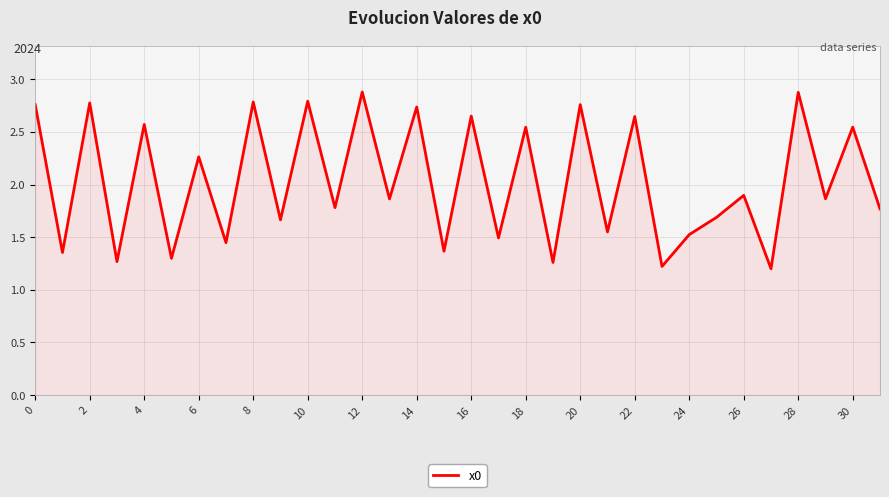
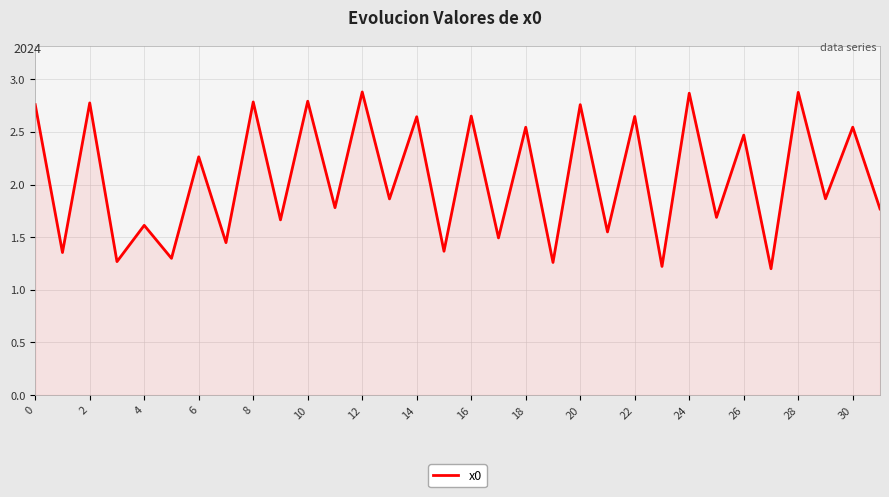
  {
    "0": 2.76,
    "2": 2.78,
-   "4": 2.57,
+   "4": 1.61,
    "6": 2.26,
    "8": 2.78,
    "10": 2.79,
    "12": 2.88,
-   "14": 2.74,
+   "14": 2.64,
    "16": 2.65,
    "18": 2.54,
    "20": 2.76,
    "22": 2.65,
-   "24": 1.52,
-   "26": 1.90,
+   "24": 2.87,
+   "26": 2.47,
    "28": 2.88,
    "30": 2.54
  }
